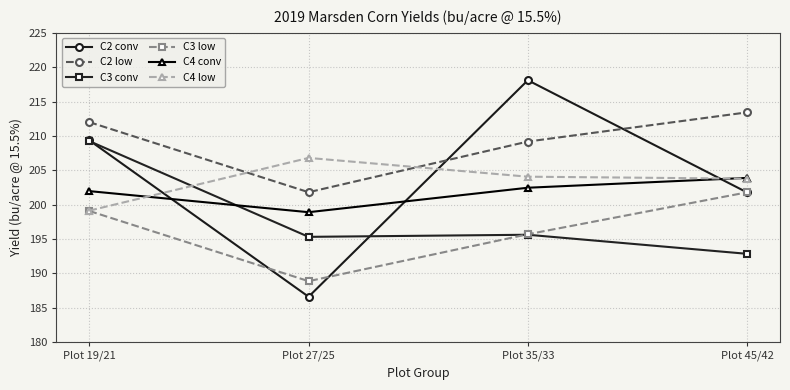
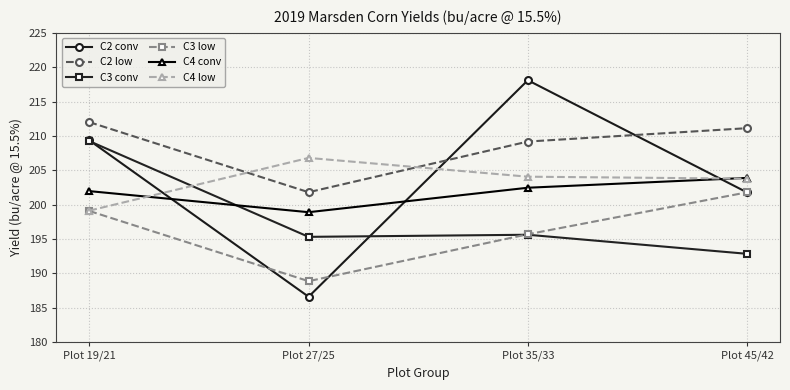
  {
    "C2 low": {
      "Plot 19/21": 212,
      "Plot 27/25": 202,
      "Plot 35/33": 209,
-     "Plot 45/42": 213
+     "Plot 45/42": 211
    }
  }
